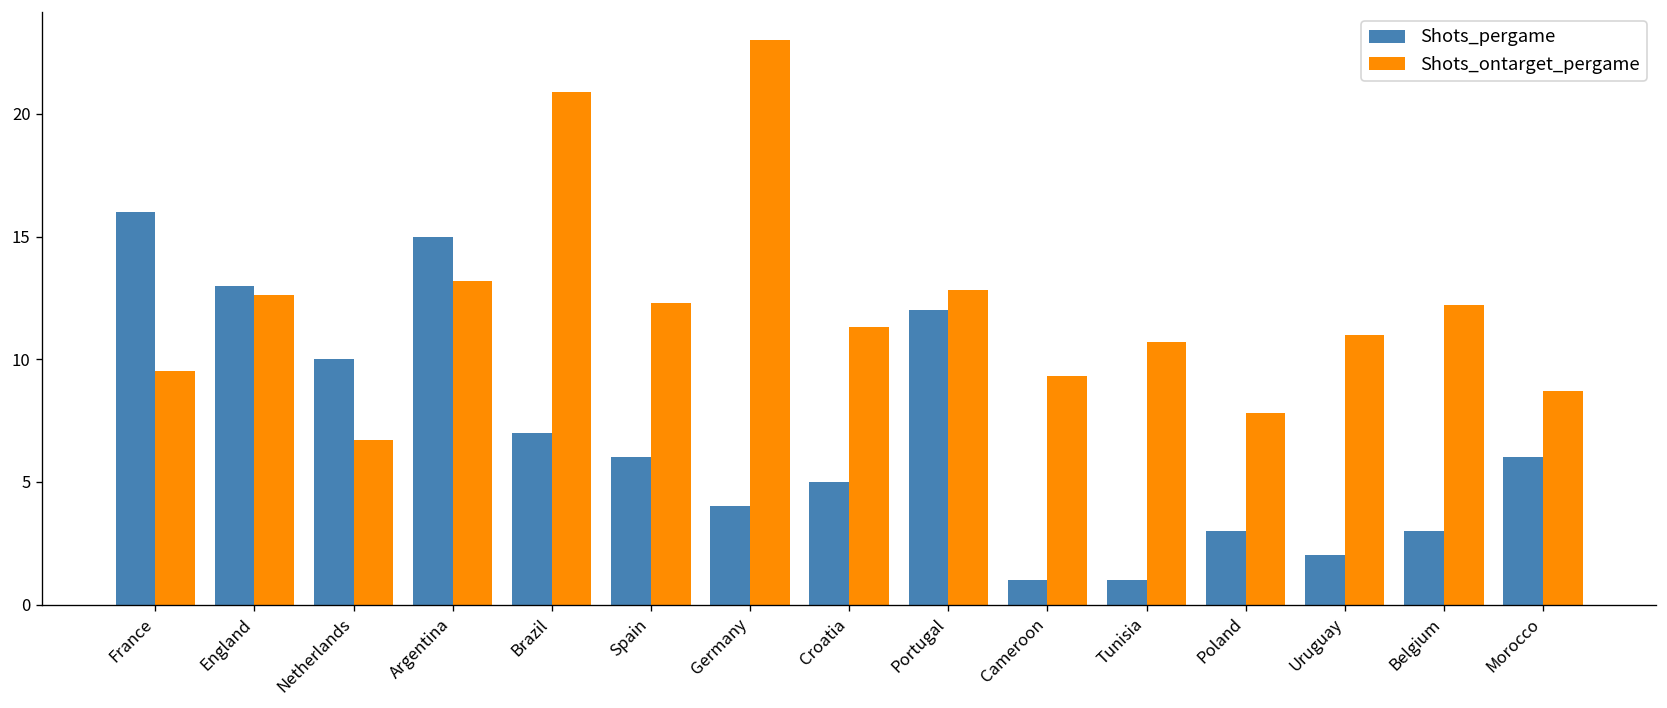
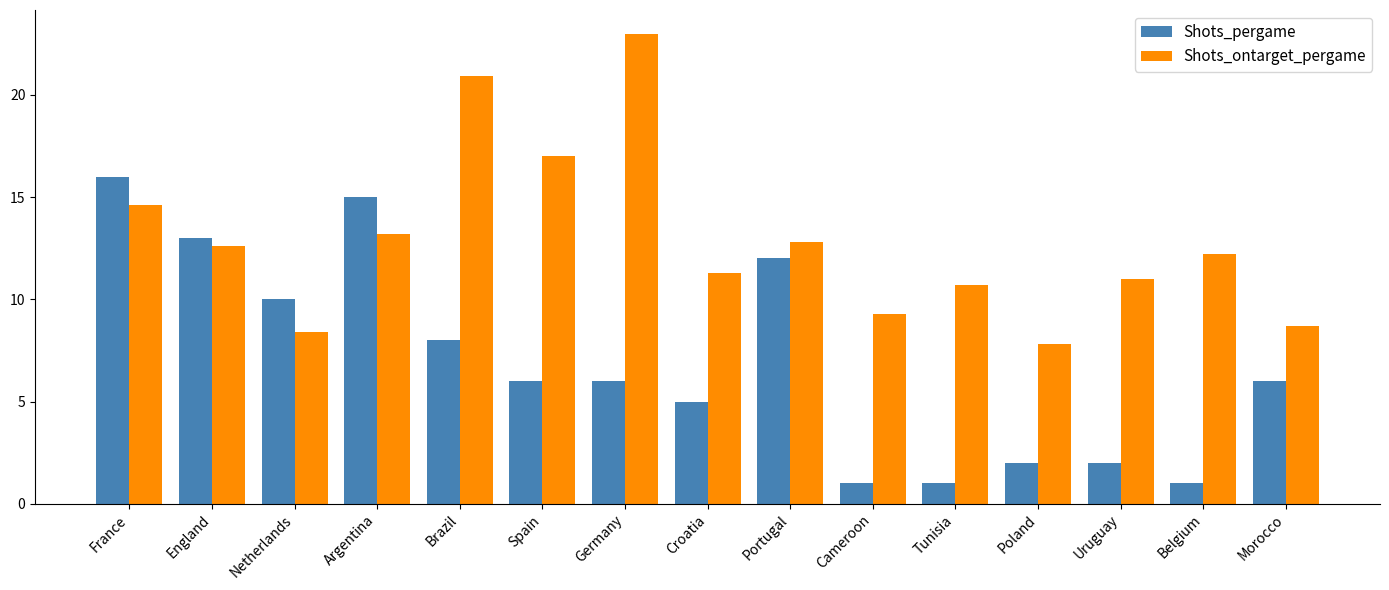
  {
    "Shots_pergame": {
      "France": 16,
      "England": 13,
      "Netherlands": 10,
      "Argentina": 15,
-     "Brazil": 7,
+     "Brazil": 8,
      "Spain": 6,
-     "Germany": 4,
+     "Germany": 6,
      "Croatia": 5,
      "Portugal": 12,
      "Cameroon": 1,
      "Tunisia": 1,
-     "Poland": 3,
+     "Poland": 2,
      "Uruguay": 2,
-     "Belgium": 3,
+     "Belgium": 1,
      "Morocco": 6
    },
    "Shots_ontarget_pergame": {
-     "France": 9.5,
+     "France": 14.6,
      "England": 12.6,
-     "Netherlands": 6.7,
+     "Netherlands": 8.4,
      "Argentina": 13.2,
      "Brazil": 20.9,
-     "Spain": 12.3,
+     "Spain": 17.0,
      "Germany": 23.0,
      "Croatia": 11.3,
      "Portugal": 12.8,
      "Cameroon": 9.3,
      "Tunisia": 10.7,
      "Poland": 7.8,
      "Uruguay": 11.0,
      "Belgium": 12.2,
      "Morocco": 8.7
    }
  }
